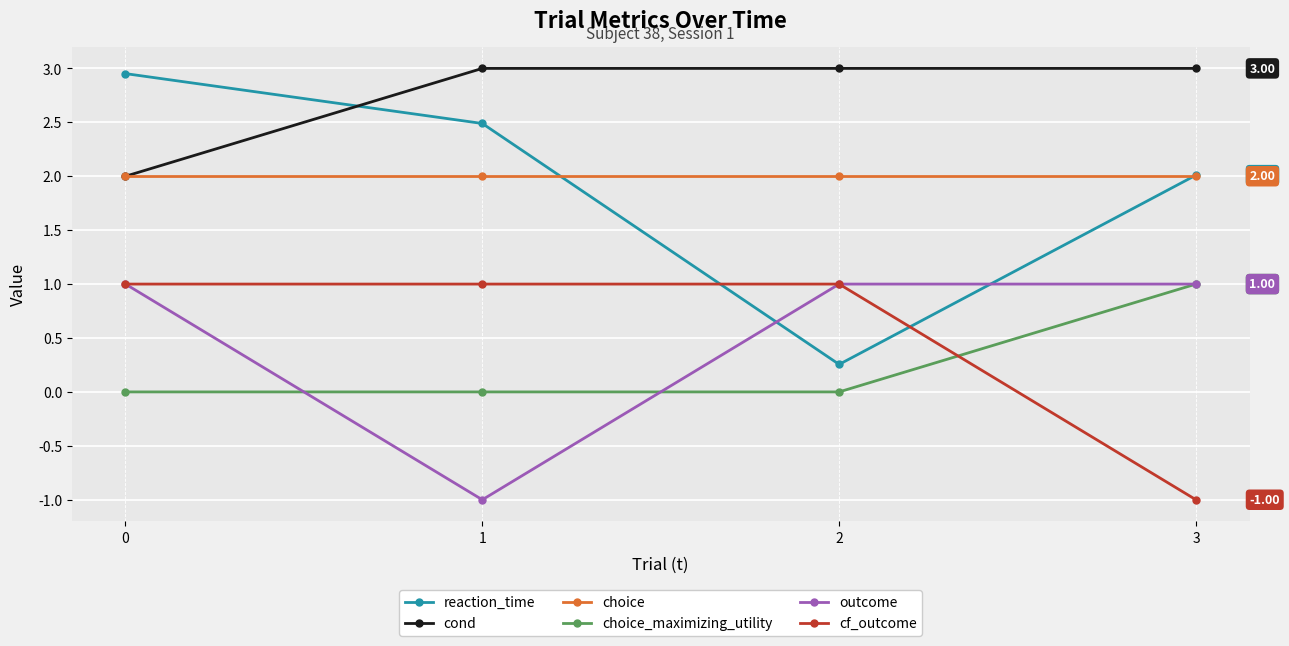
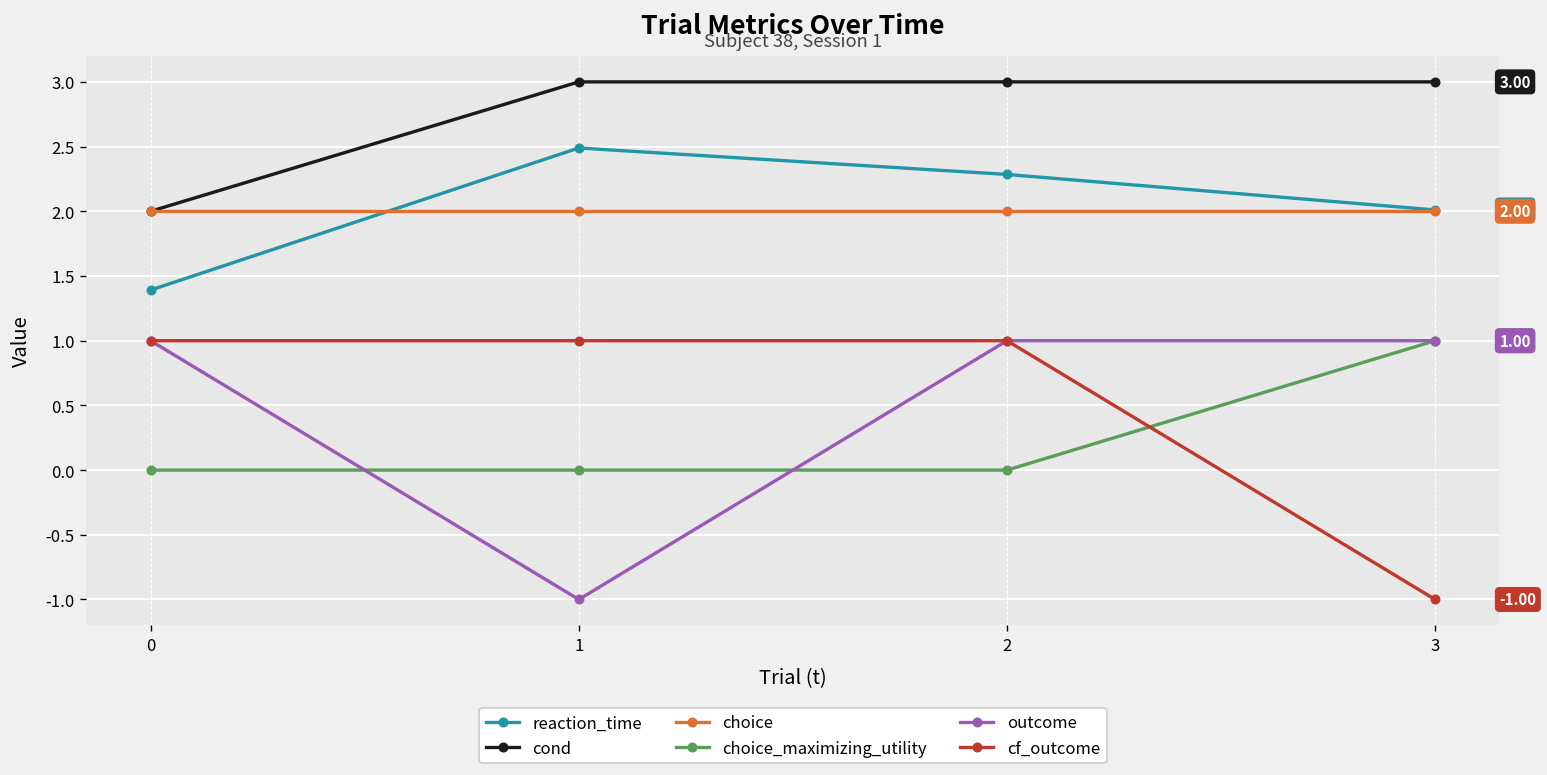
  {
    "reaction_time": {
-     "0": 2.95,
+     "0": 1.39,
      "1": 2.49,
-     "2": 0.26
+     "2": 2.28
    },
    "cond": {
      "1": 3.00,
      "2": 3.00,
      "3": 3.00
    },
    "choice": {
      "1": 2.00,
      "2": 2.00
    },
    "choice_maximizing_utility": {
      "0": 0.00,
      "1": 0.00,
      "2": 0.00
    },
    "outcome": {
      "1": -1.00
    },
    "cf_outcome": {
      "1": 1.00,
      "3": -1.00
    }
  }
